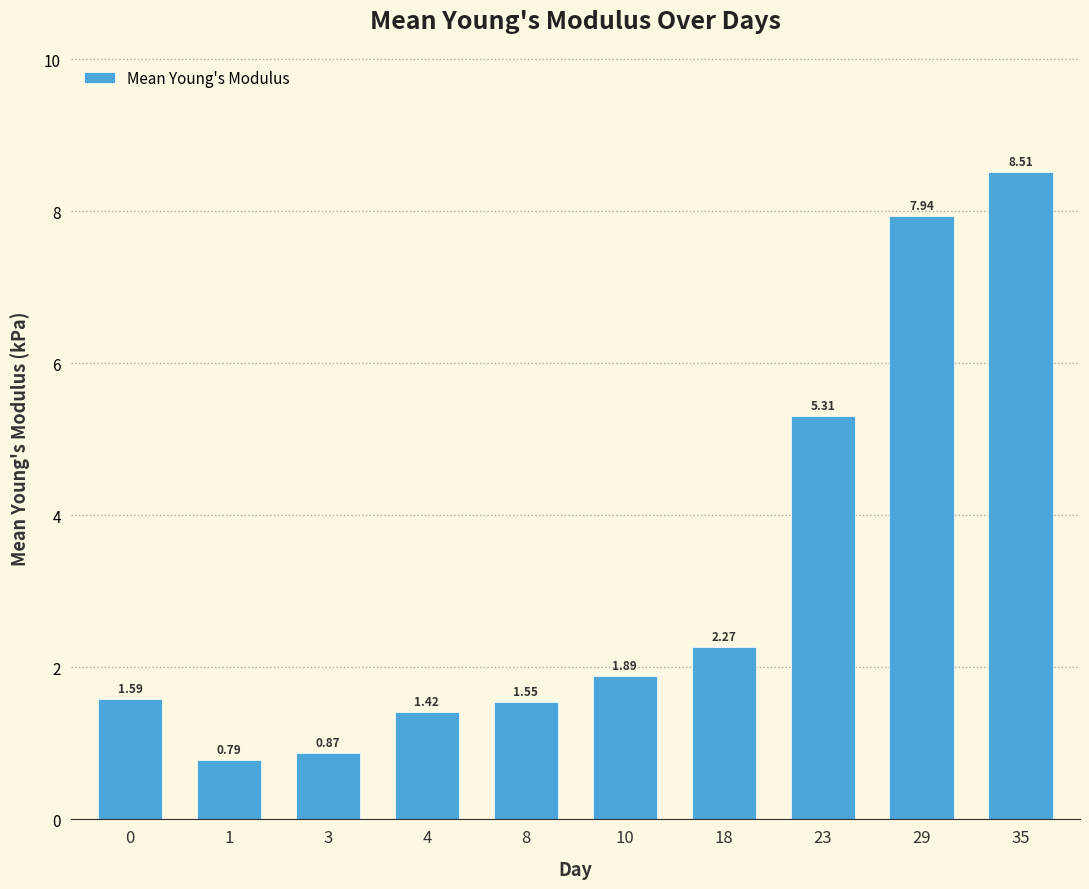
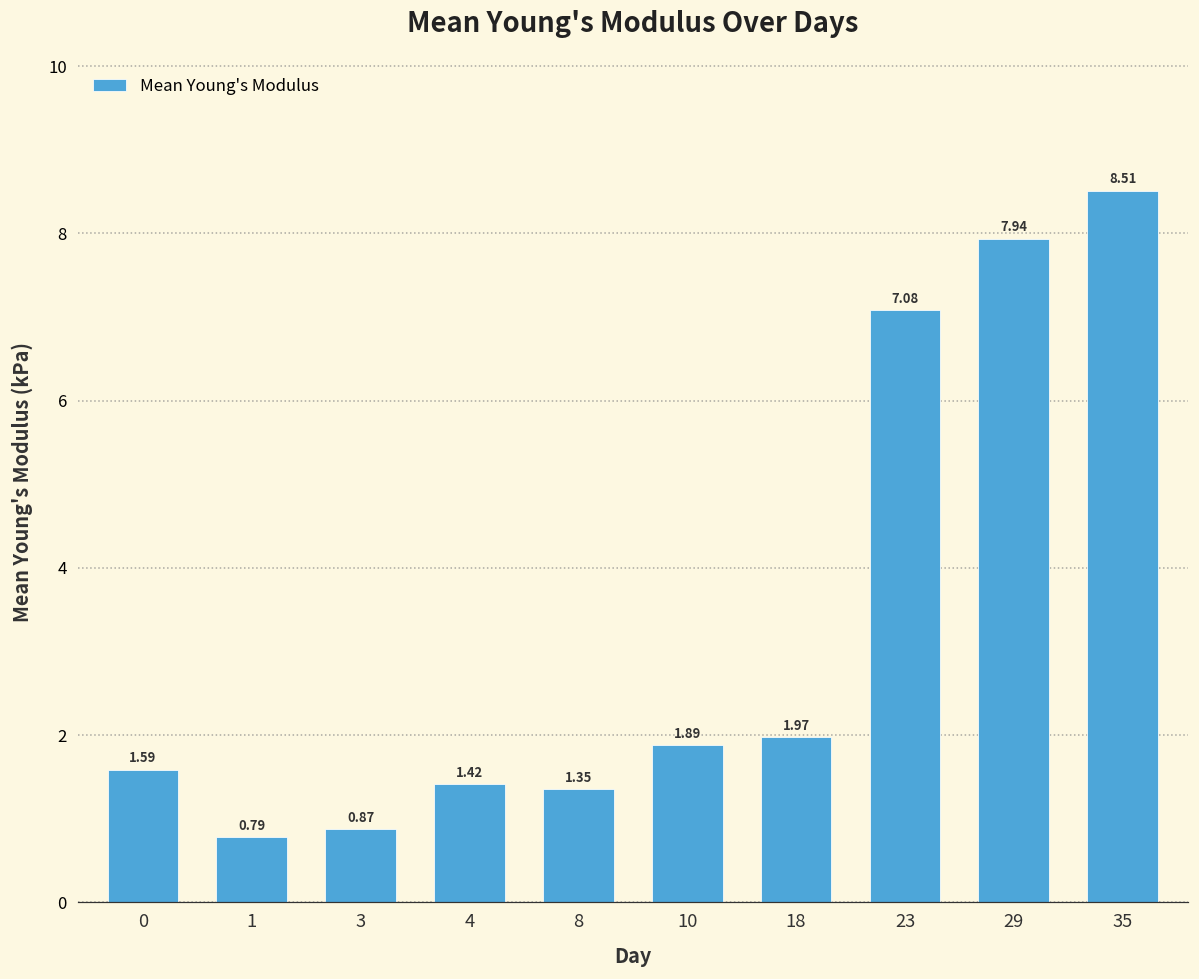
  {
    "0": 1.59,
    "1": 0.79,
    "3": 0.87,
    "4": 1.42,
-   "8": 1.55,
+   "8": 1.35,
    "10": 1.89,
-   "18": 2.27,
-   "23": 5.31,
+   "18": 1.97,
+   "23": 7.08,
    "29": 7.94,
    "35": 8.51
  }
